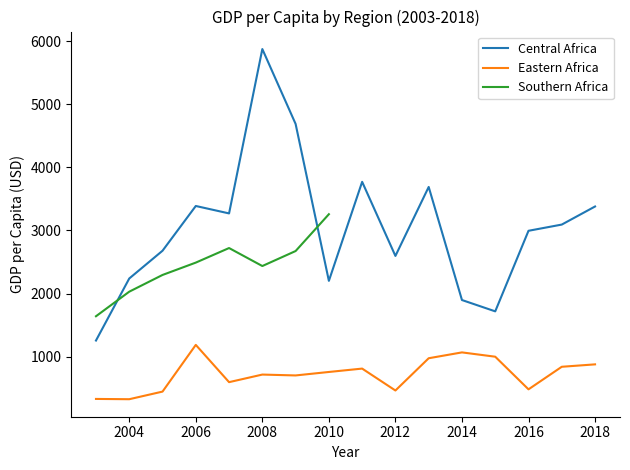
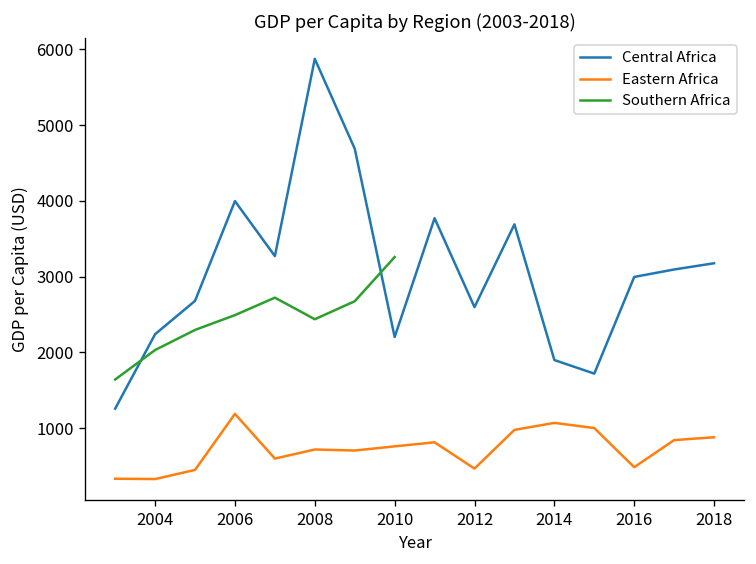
  {
    "Central Africa": {
      "2004": 2200,
-     "2006": 3400,
+     "2006": 4000,
      "2008": 5900,
      "2010": 2200,
      "2012": 2600,
      "2014": 1900,
      "2016": 3000,
-     "2018": 3400
+     "2018": 3200
    },
    "Eastern Africa": {
      "2004": 300,
      "2006": 1200,
      "2008": 700,
      "2010": 800,
      "2012": 500,
      "2014": 1100,
      "2016": 500,
      "2018": 900
    },
    "Southern Africa": {
      "2004": 2000,
      "2006": 2500,
      "2008": 2400,
      "2010": 3300
    }
  }
